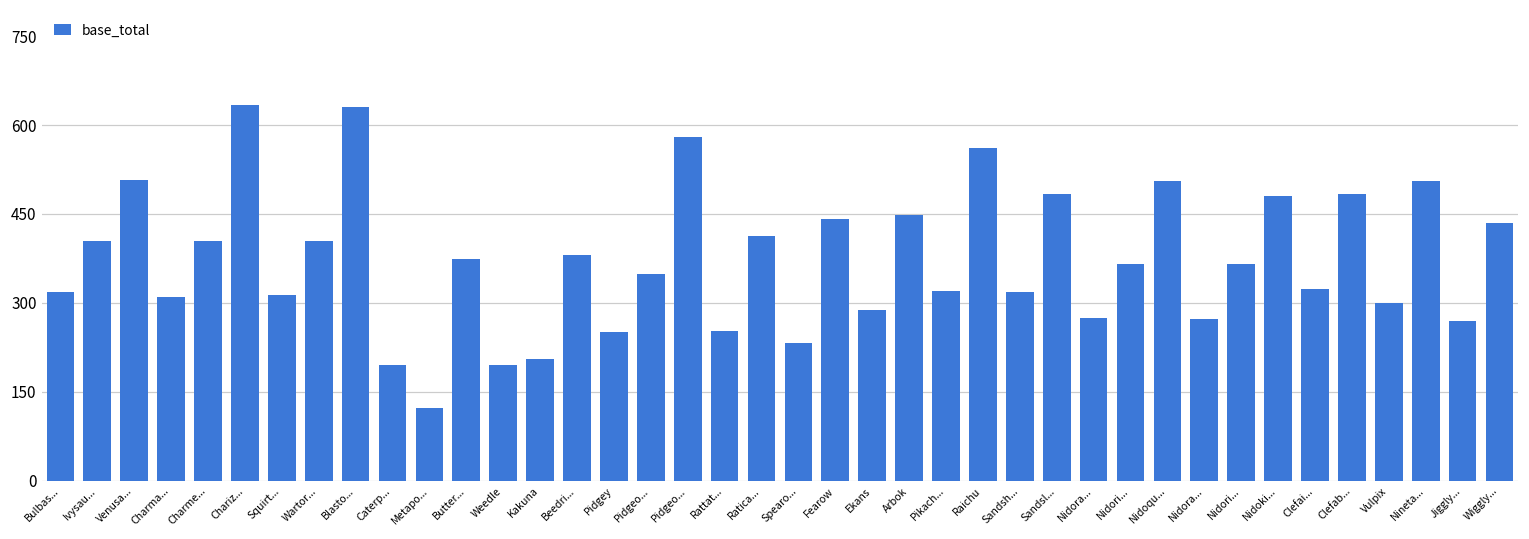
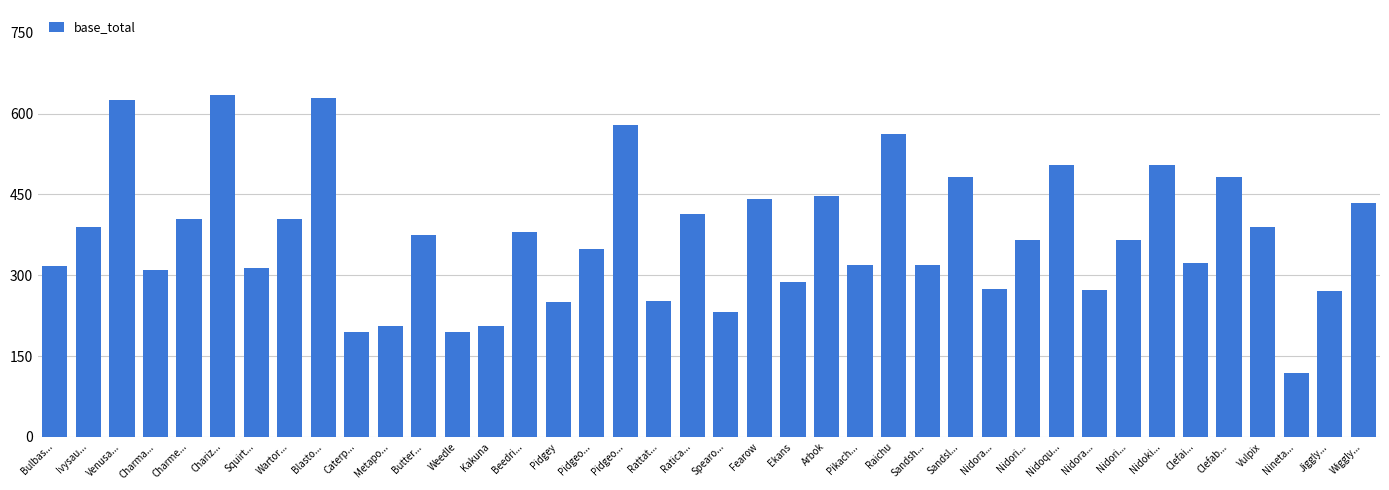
  {
    "Bulbas...": 320,
-   "Ivysau...": 410,
-   "Venusa...": 510,
+   "Ivysau...": 390,
+   "Venusa...": 630,
    "Charma...": 310,
    "Charme...": 410,
    "Chariz...": 630,
    "Squirt...": 310,
    "Wartor...": 410,
    "Blasto...": 630,
    "Caterp...": 200,
-   "Metapo...": 120,
+   "Metapo...": 210,
    "Butter...": 370,
    "Weedle": 200,
    "Kakuna": 210,
    "Beedri...": 380,
    "Pidgey": 250,
    "Rattat...": 250,
    "Ratica...": 410,
    "Spearo...": 230,
    "Fearow": 440,
    "Ekans": 290,
    "Arbok": 450,
    "Pikach...": 320,
    "Raichu": 560,
    "Sandsh...": 320,
    "Sandsl...": 480,
    "Nidoqu...": 510,
-   "Nidoki...": 480,
+   "Nidoki...": 510,
    "Clefai...": 320,
    "Clefab...": 480,
-   "Vulpix": 300,
-   "Nineta...": 510,
+   "Vulpix": 390,
+   "Nineta...": 120,
    "Jiggly...": 270,
    "Wiggly...": 440
  }
